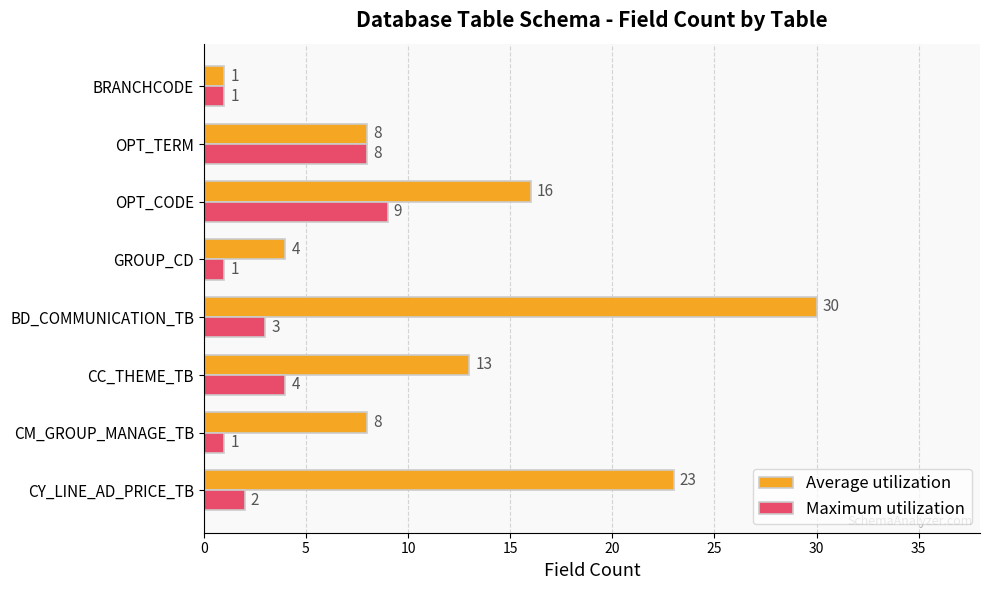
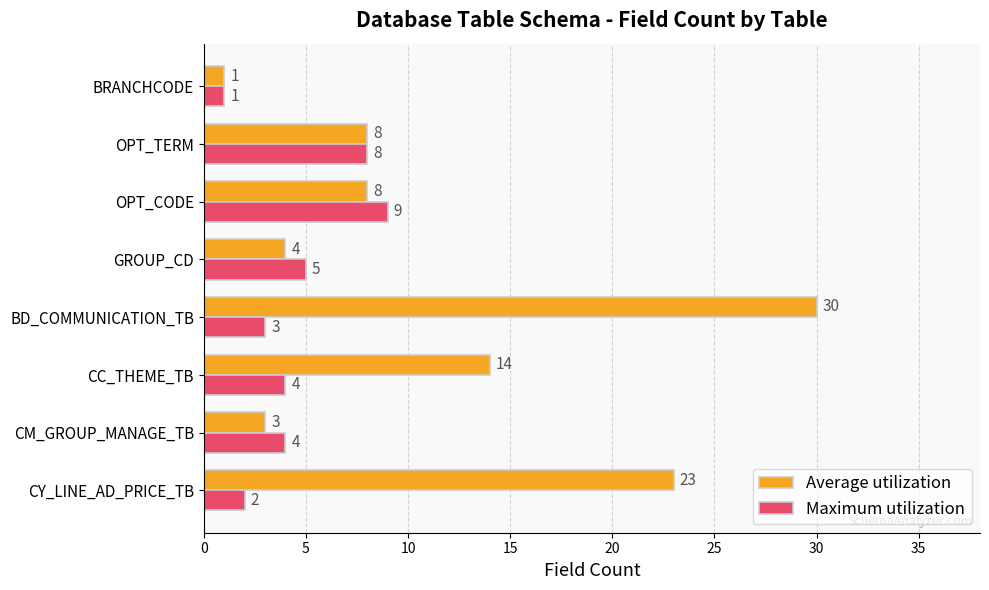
  {
    "Average utilization": {
      "BRANCHCODE": 1,
      "OPT_TERM": 8,
-     "OPT_CODE": 16,
+     "OPT_CODE": 8,
      "GROUP_CD": 4,
      "BD_COMMUNICATION_TB": 30,
-     "CC_THEME_TB": 13,
-     "CM_GROUP_MANAGE_TB": 8,
+     "CC_THEME_TB": 14,
+     "CM_GROUP_MANAGE_TB": 3,
      "CY_LINE_AD_PRICE_TB": 23
    },
    "Maximum utilization": {
      "BRANCHCODE": 1,
      "OPT_TERM": 8,
      "OPT_CODE": 9,
-     "GROUP_CD": 1,
+     "GROUP_CD": 5,
      "BD_COMMUNICATION_TB": 3,
      "CC_THEME_TB": 4,
-     "CM_GROUP_MANAGE_TB": 1,
+     "CM_GROUP_MANAGE_TB": 4,
      "CY_LINE_AD_PRICE_TB": 2
    }
  }
